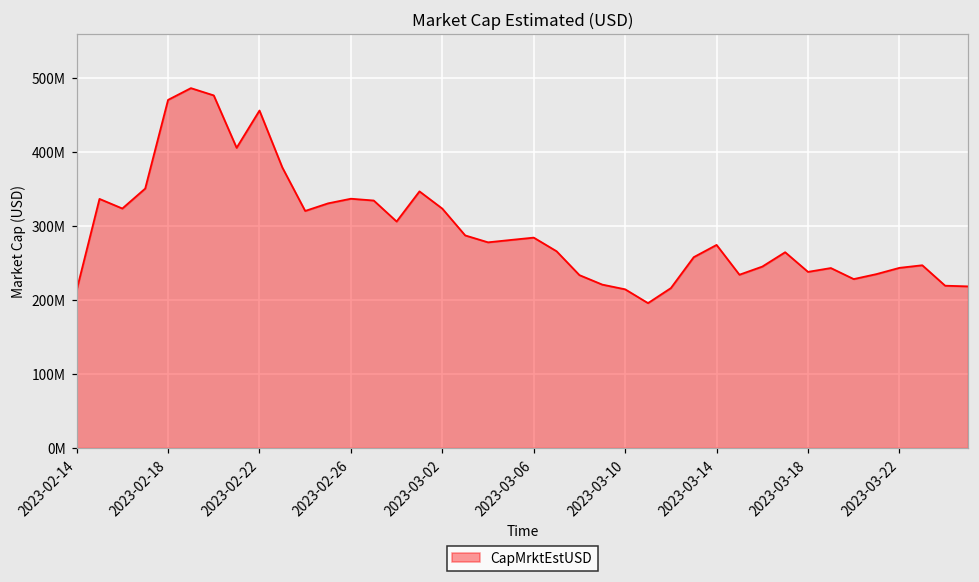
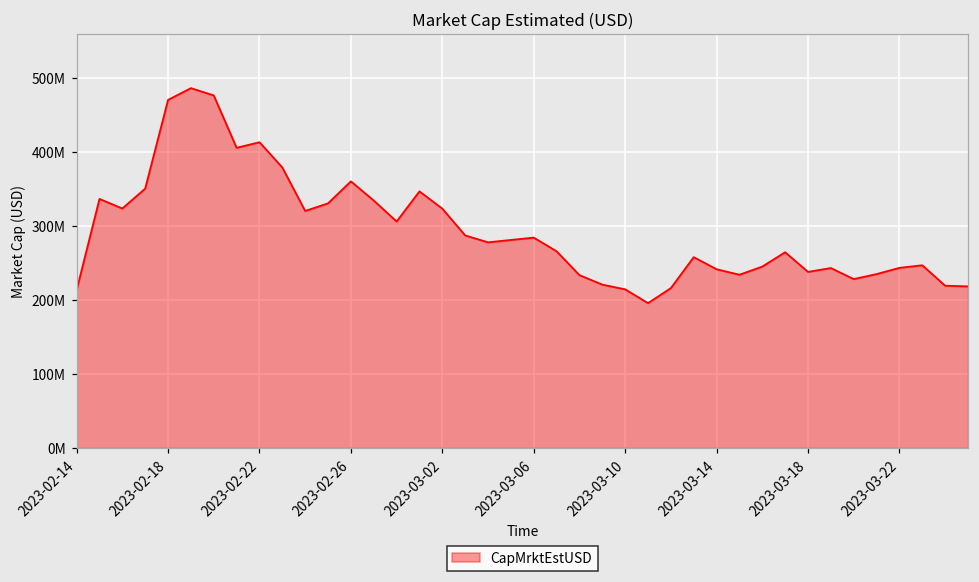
  {
    "2023-02-14": 210000000,
    "2023-02-18": 470000000,
-   "2023-02-22": 460000000,
-   "2023-02-26": 340000000,
+   "2023-02-22": 410000000,
+   "2023-02-26": 360000000,
    "2023-03-02": 320000000,
    "2023-03-06": 280000000,
    "2023-03-10": 210000000,
-   "2023-03-14": 270000000,
+   "2023-03-14": 240000000,
    "2023-03-18": 240000000,
    "2023-03-22": 240000000
  }
